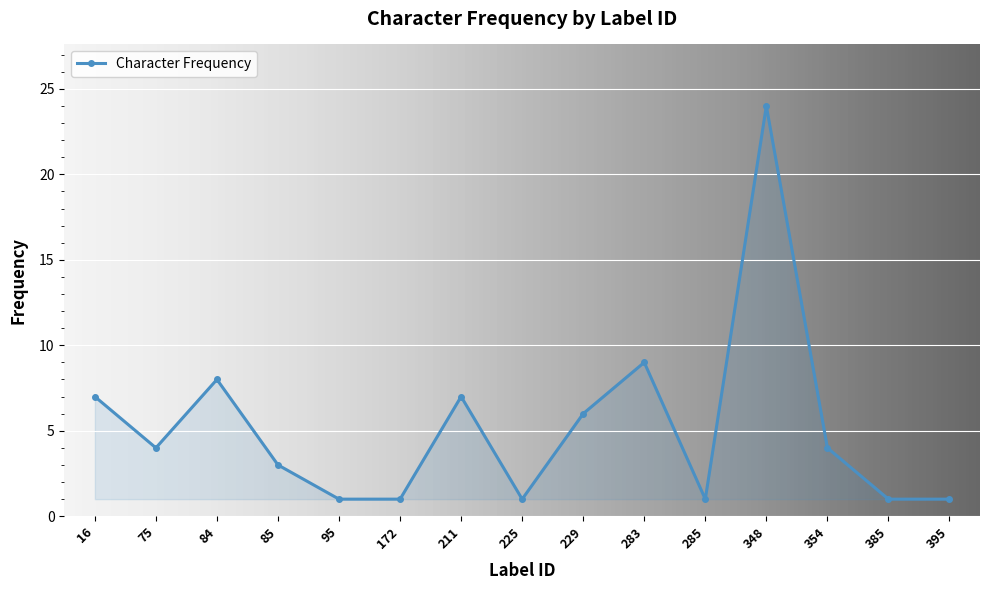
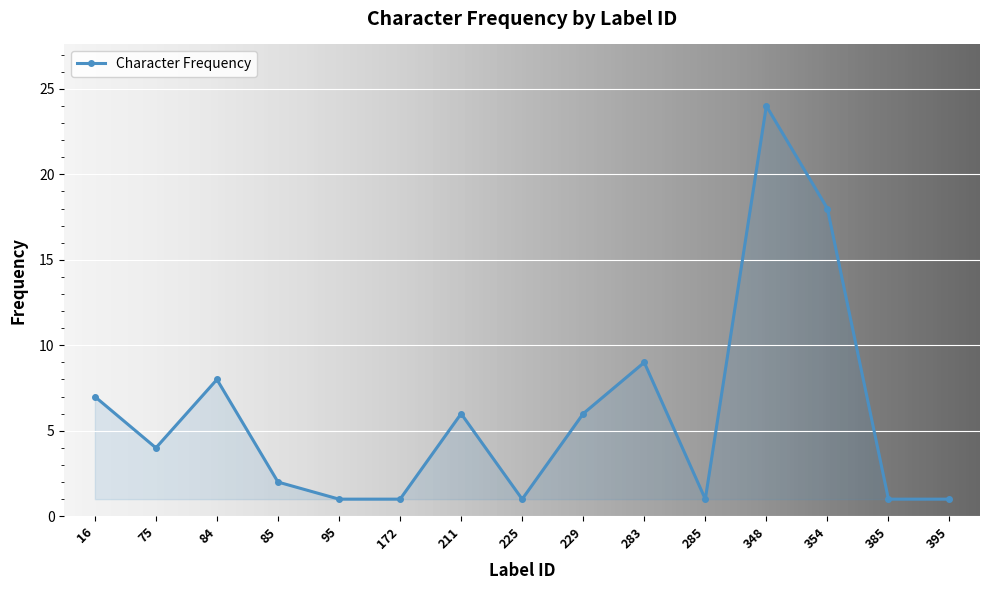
  {
    "16": 7,
    "75": 4,
    "84": 8,
-   "85": 3,
+   "85": 2,
    "95": 1,
    "172": 1,
-   "211": 7,
+   "211": 6,
    "225": 1,
    "229": 6,
    "283": 9,
    "285": 1,
    "348": 24,
-   "354": 4,
+   "354": 18,
    "385": 1,
    "395": 1
  }
